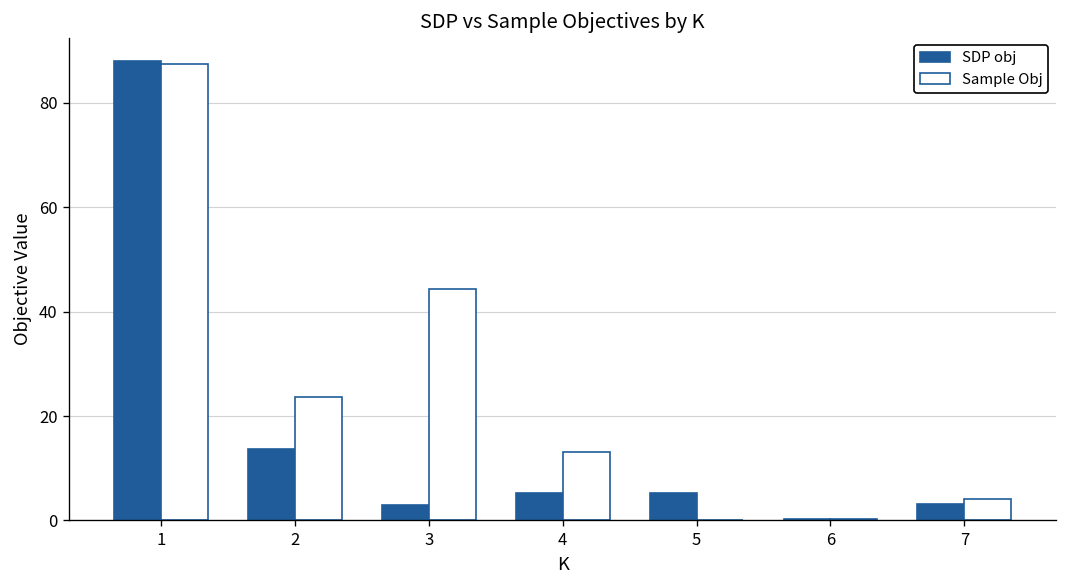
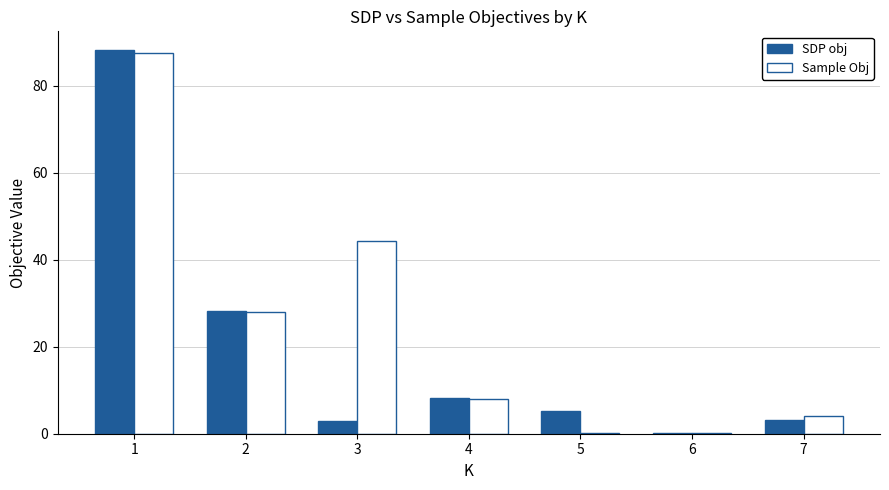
  {
    "SDP obj": {
      "1": 88,
-     "2": 14,
+     "2": 28,
      "3": 3,
-     "4": 5,
+     "4": 8,
      "5": 5,
      "7": 3
    },
    "Sample Obj": {
      "1": 87,
-     "2": 24,
+     "2": 28,
      "3": 44,
-     "4": 13,
+     "4": 8,
      "7": 4
    }
  }
